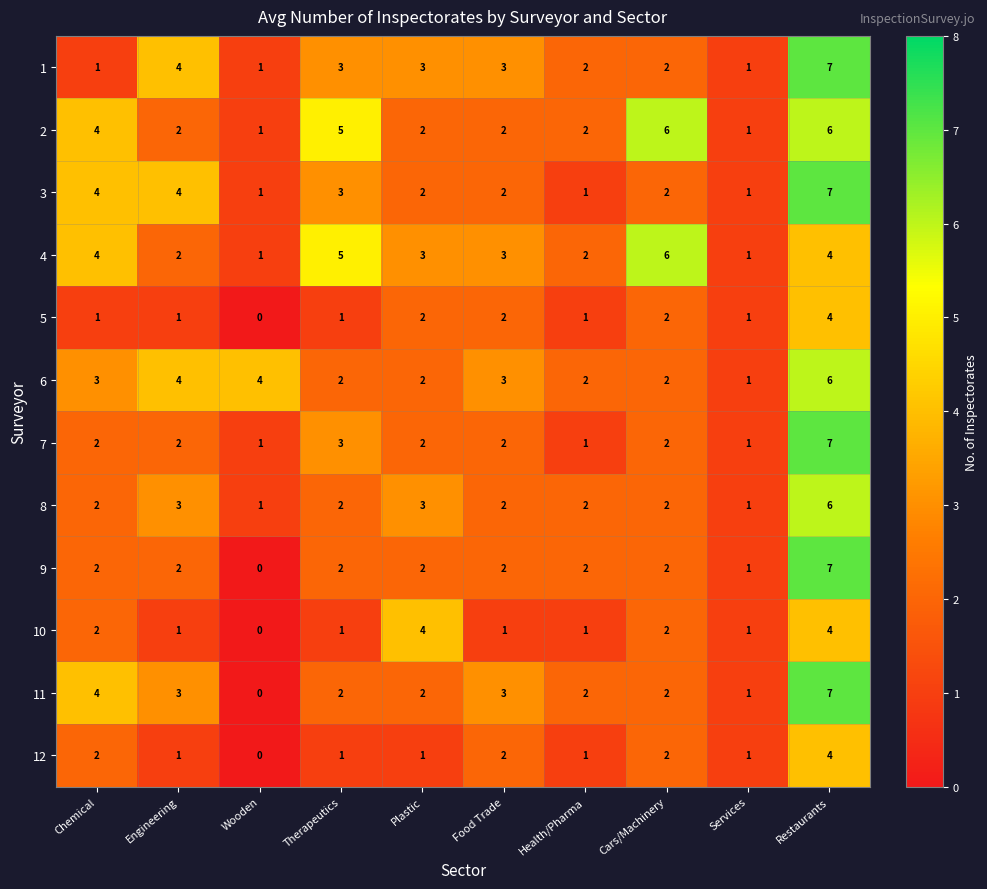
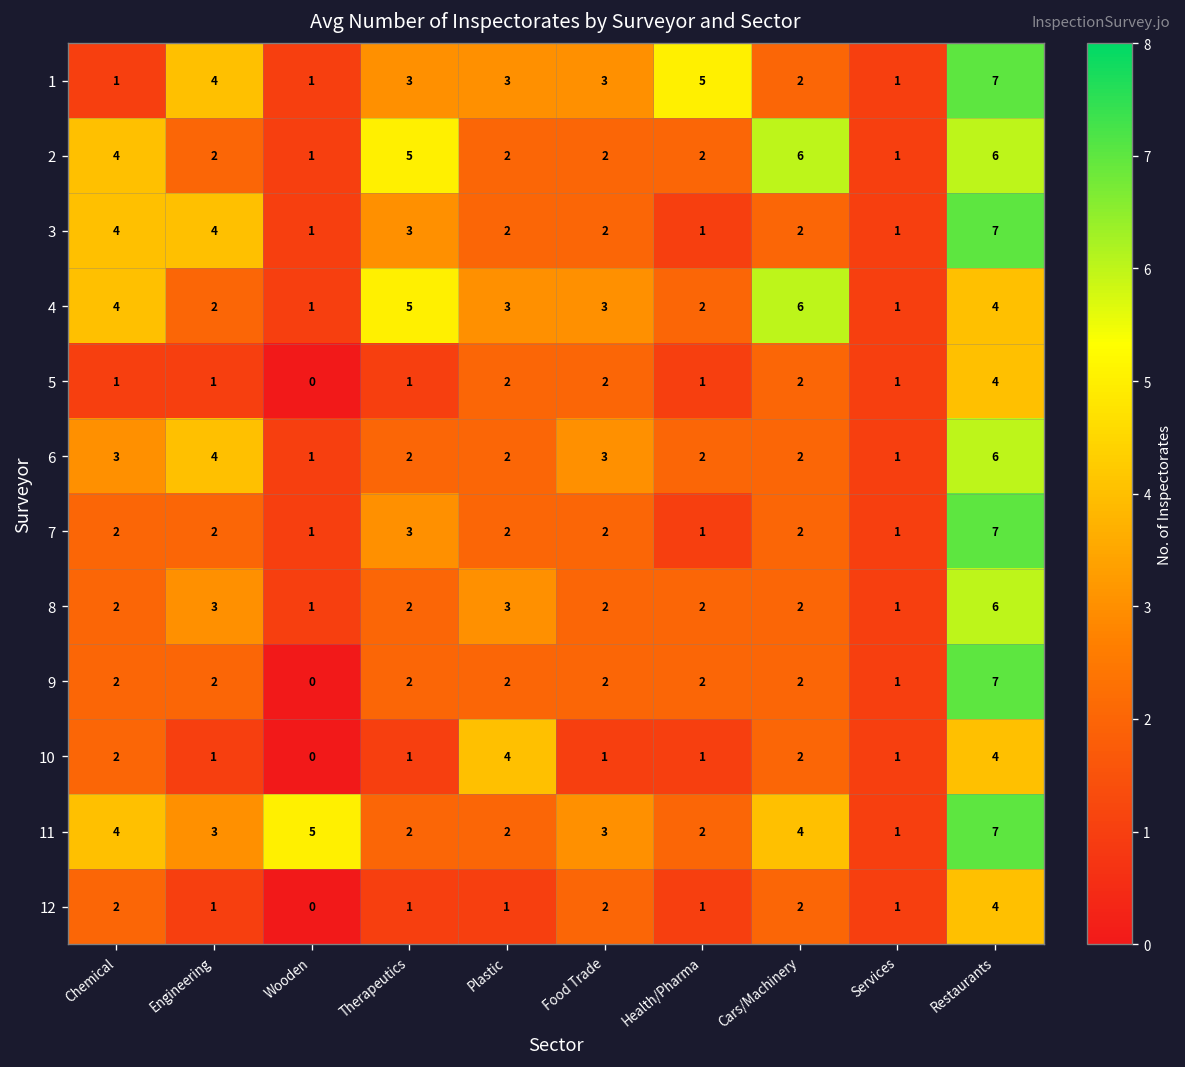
  {
    "1": {
      "Chemical": 1,
      "Engineering": 4,
      "Wooden": 1,
      "Therapeutics": 3,
      "Plastic": 3,
      "Food Trade": 3,
-     "Health/Pharma": 2,
+     "Health/Pharma": 5,
      "Cars/Machinery": 2,
      "Services": 1,
      "Restaurants": 7
    },
    "2": {
      "Chemical": 4,
      "Engineering": 2,
      "Wooden": 1,
      "Therapeutics": 5,
      "Plastic": 2,
      "Food Trade": 2,
      "Health/Pharma": 2,
      "Cars/Machinery": 6,
      "Services": 1,
      "Restaurants": 6
    },
    "3": {
      "Chemical": 4,
      "Engineering": 4,
      "Wooden": 1,
      "Therapeutics": 3,
      "Plastic": 2,
      "Food Trade": 2,
      "Health/Pharma": 1,
      "Cars/Machinery": 2,
      "Services": 1,
      "Restaurants": 7
    },
    "4": {
      "Chemical": 4,
      "Engineering": 2,
      "Wooden": 1,
      "Therapeutics": 5,
      "Plastic": 3,
      "Food Trade": 3,
      "Health/Pharma": 2,
      "Cars/Machinery": 6,
      "Services": 1,
      "Restaurants": 4
    },
    "5": {
      "Chemical": 1,
      "Engineering": 1,
      "Wooden": 0,
      "Therapeutics": 1,
      "Plastic": 2,
      "Food Trade": 2,
      "Health/Pharma": 1,
      "Cars/Machinery": 2,
      "Services": 1,
      "Restaurants": 4
    },
    "6": {
      "Chemical": 3,
      "Engineering": 4,
-     "Wooden": 4,
+     "Wooden": 1,
      "Therapeutics": 2,
      "Plastic": 2,
      "Food Trade": 3,
      "Health/Pharma": 2,
      "Cars/Machinery": 2,
      "Services": 1,
      "Restaurants": 6
    },
    "7": {
      "Chemical": 2,
      "Engineering": 2,
      "Wooden": 1,
      "Therapeutics": 3,
      "Plastic": 2,
      "Food Trade": 2,
      "Health/Pharma": 1,
      "Cars/Machinery": 2,
      "Services": 1,
      "Restaurants": 7
    },
    "8": {
      "Chemical": 2,
      "Engineering": 3,
      "Wooden": 1,
      "Therapeutics": 2,
      "Plastic": 3,
      "Food Trade": 2,
      "Health/Pharma": 2,
      "Cars/Machinery": 2,
      "Services": 1,
      "Restaurants": 6
    },
    "9": {
      "Chemical": 2,
      "Engineering": 2,
      "Wooden": 0,
      "Therapeutics": 2,
      "Plastic": 2,
      "Food Trade": 2,
      "Health/Pharma": 2,
      "Cars/Machinery": 2,
      "Services": 1,
      "Restaurants": 7
    },
    "10": {
      "Chemical": 2,
      "Engineering": 1,
      "Wooden": 0,
      "Therapeutics": 1,
      "Plastic": 4,
      "Food Trade": 1,
      "Health/Pharma": 1,
      "Cars/Machinery": 2,
      "Services": 1,
      "Restaurants": 4
    },
    "11": {
      "Chemical": 4,
      "Engineering": 3,
-     "Wooden": 0,
+     "Wooden": 5,
      "Therapeutics": 2,
      "Plastic": 2,
      "Food Trade": 3,
      "Health/Pharma": 2,
-     "Cars/Machinery": 2,
+     "Cars/Machinery": 4,
      "Services": 1,
      "Restaurants": 7
    },
    "12": {
      "Chemical": 2,
      "Engineering": 1,
      "Wooden": 0,
      "Therapeutics": 1,
      "Plastic": 1,
      "Food Trade": 2,
      "Health/Pharma": 1,
      "Cars/Machinery": 2,
      "Services": 1,
      "Restaurants": 4
    }
  }
